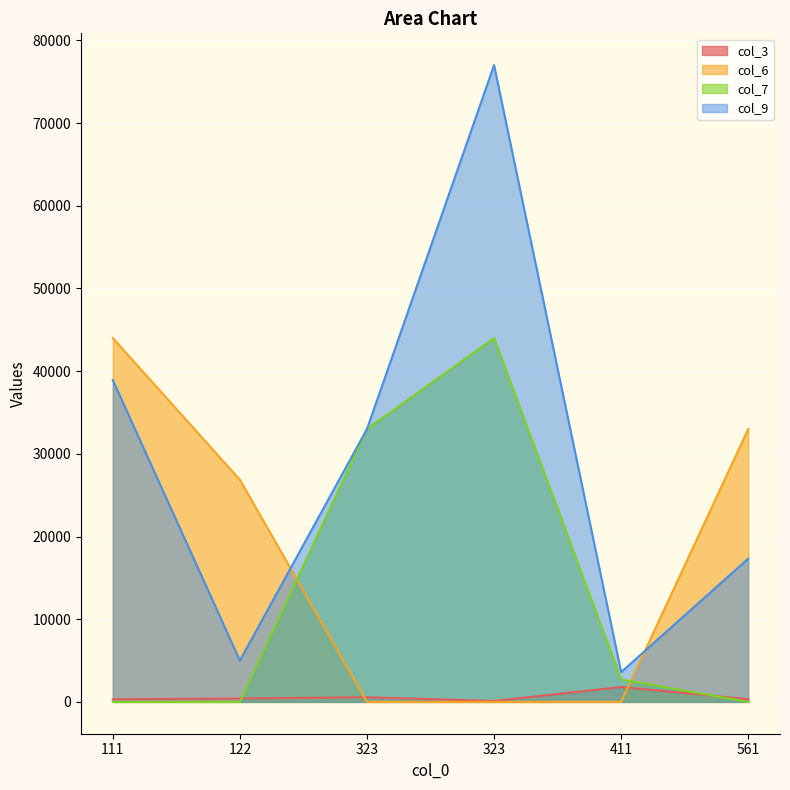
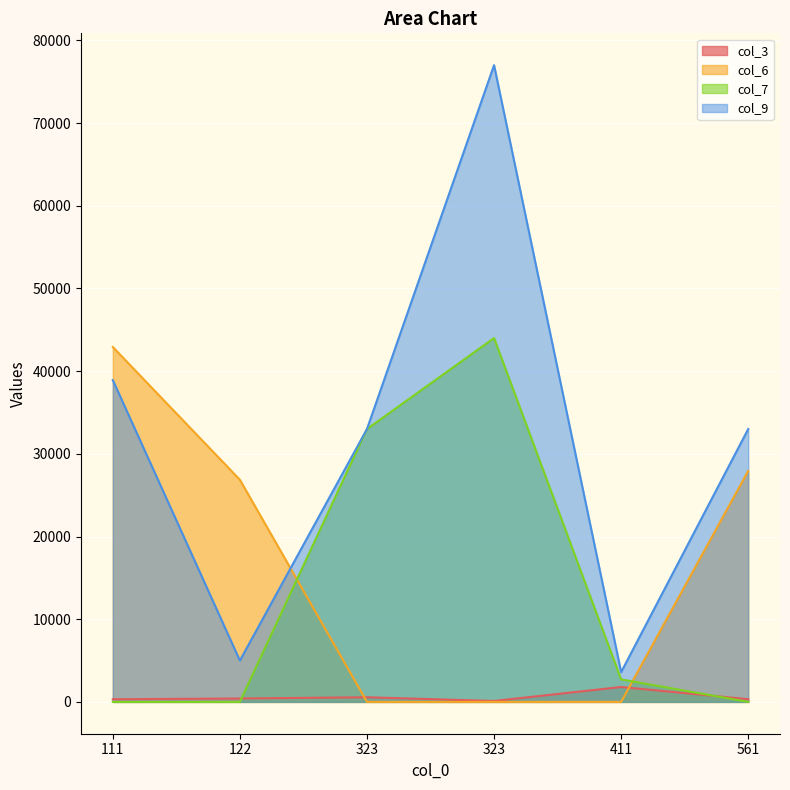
  {
    "col_3": {
      "111": 0,
      "122": 0,
      "411": 2000,
      "561": 0
    },
    "col_6": {
-     "111": 44000,
+     "111": 43000,
      "122": 27000,
      "411": 0,
-     "561": 33000
+     "561": 28000
    },
    "col_7": {
      "111": 0,
      "122": 0,
      "411": 3000,
      "561": 0
    },
    "col_9": {
      "111": 39000,
      "122": 5000,
      "411": 4000,
-     "561": 17000
+     "561": 33000
    }
  }
